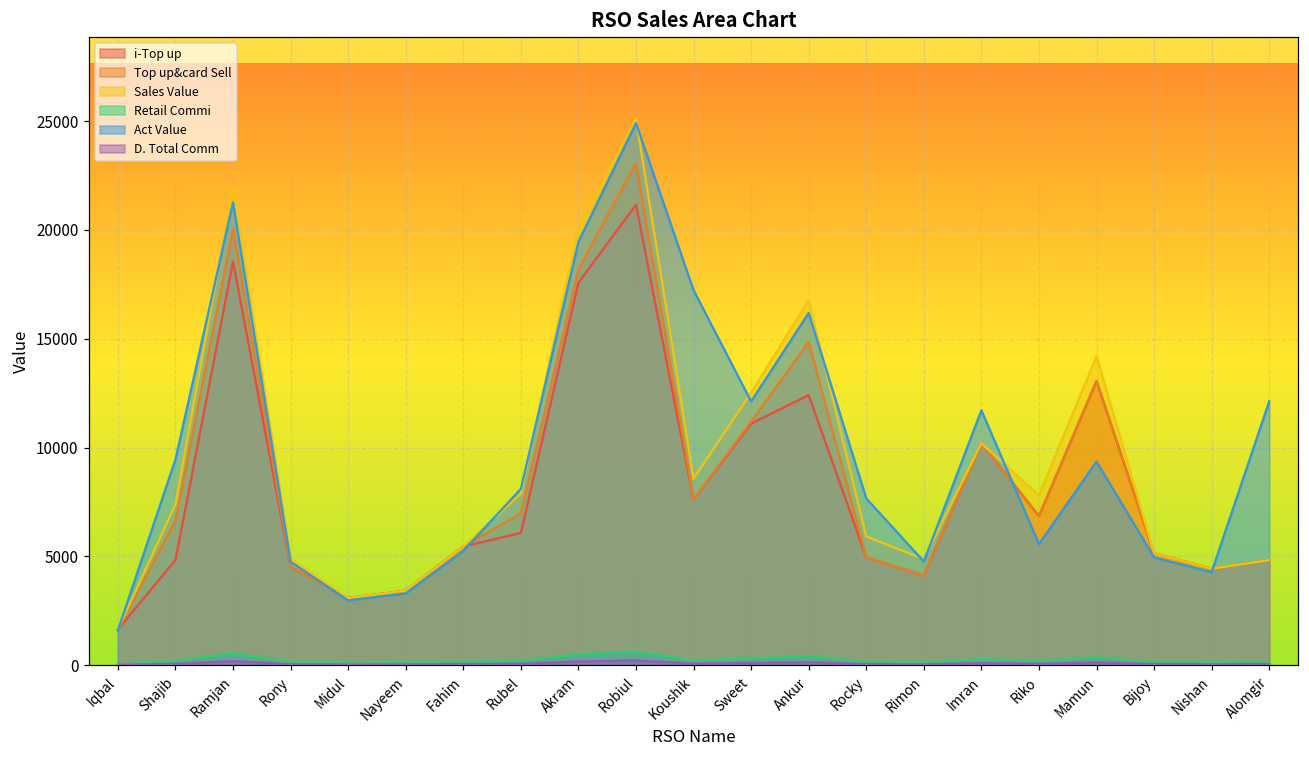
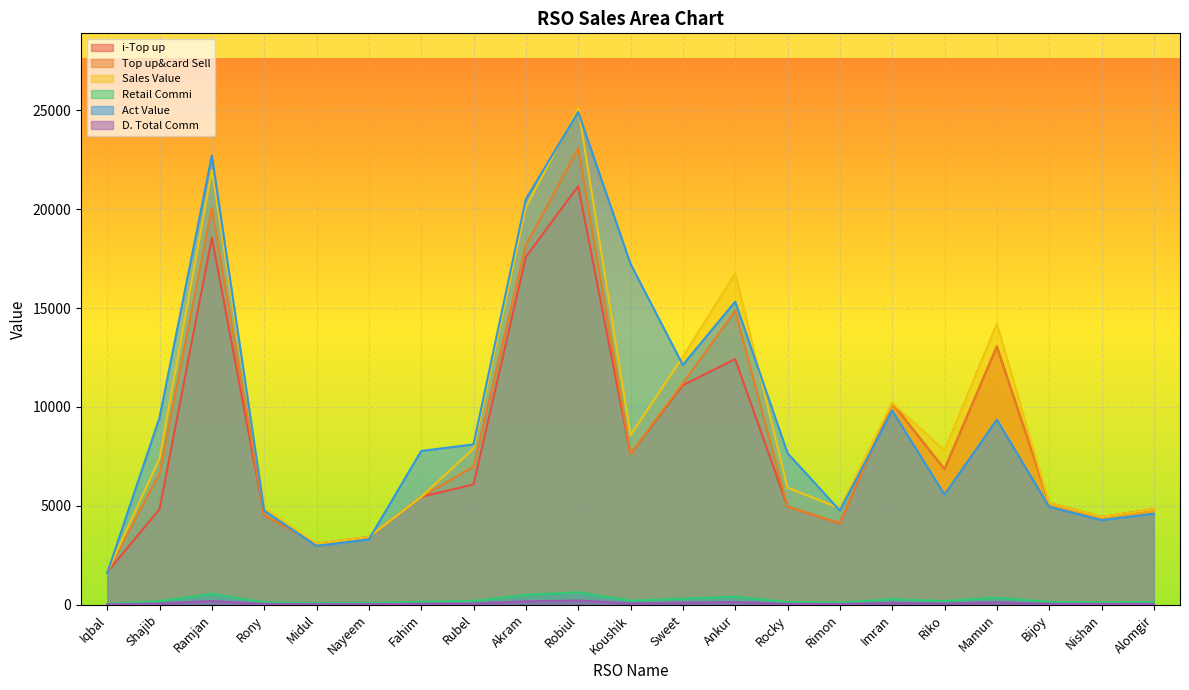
  {
    "Retail Commi": {
      "Ramjan": 600,
      "Akram": 500,
      "Robiul": 600,
      "Koushik": 200,
      "Sweet": 300,
      "Ankur": 400,
      "Imran": 300,
      "Mamun": 400
    },
    "Act Value": {
      "Shajib": 9500,
-     "Ramjan": 21300,
+     "Ramjan": 22700,
      "Rony": 4800,
-     "Fahim": 5300,
+     "Fahim": 7800,
      "Rubel": 8100,
-     "Akram": 19500,
+     "Akram": 20500,
      "Robiul": 24900,
      "Koushik": 17200,
      "Sweet": 12100,
-     "Ankur": 16200,
+     "Ankur": 15300,
      "Rocky": 7700,
-     "Imran": 11700,
+     "Imran": 9800,
      "Riko": 5600,
      "Mamun": 9400,
      "Bijoy": 5000,
      "Nishan": 4300,
-     "Alomgir": 12100
+     "Alomgir": 4600
    },
    "D. Total Comm": {
      "Ramjan": 200,
      "Akram": 200,
      "Robiul": 200,
      "Koushik": 100,
      "Sweet": 100,
      "Ankur": 100,
      "Imran": 100,
      "Mamun": 100
    }
  }
